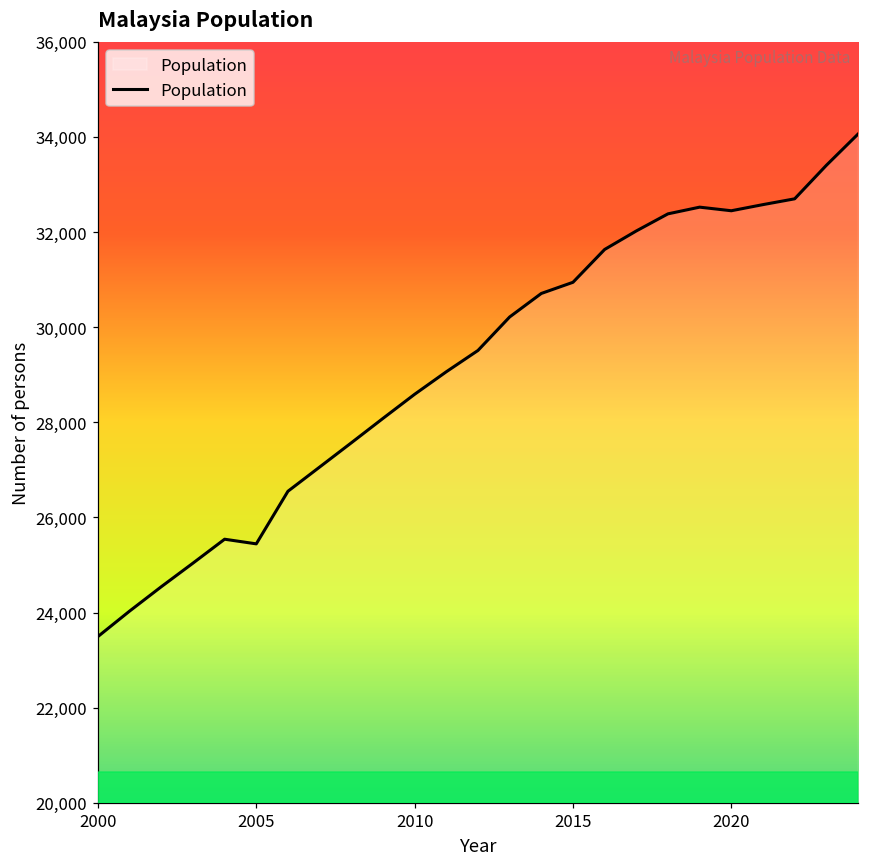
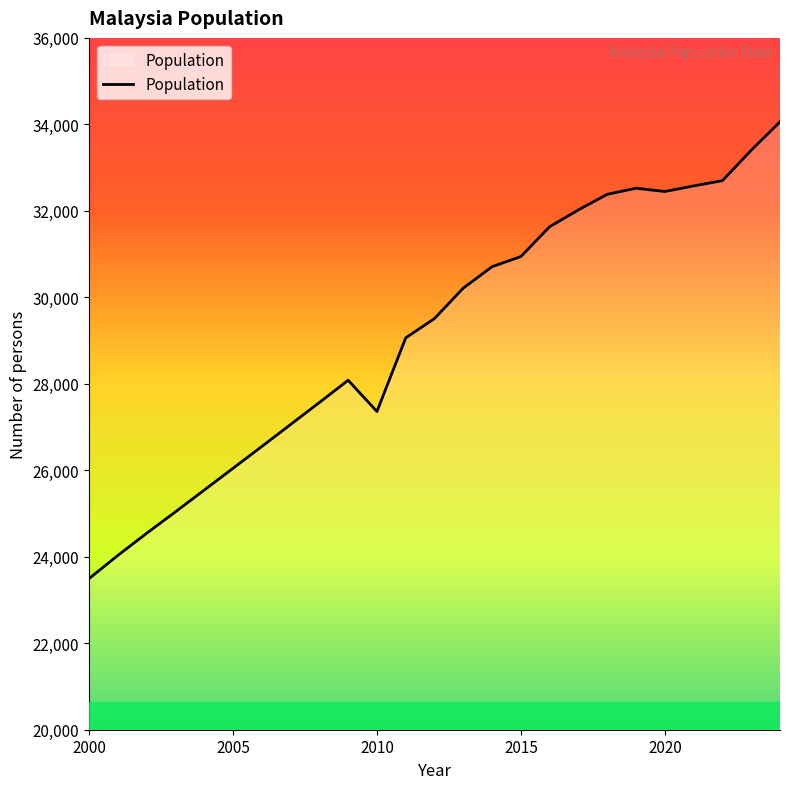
  {
    "2000": "23,500",
-   "2005": "25,400",
-   "2010": "28,600",
+   "2005": "26,000",
+   "2010": "27,400",
    "2015": "30,900",
    "2020": "32,400"
  }
